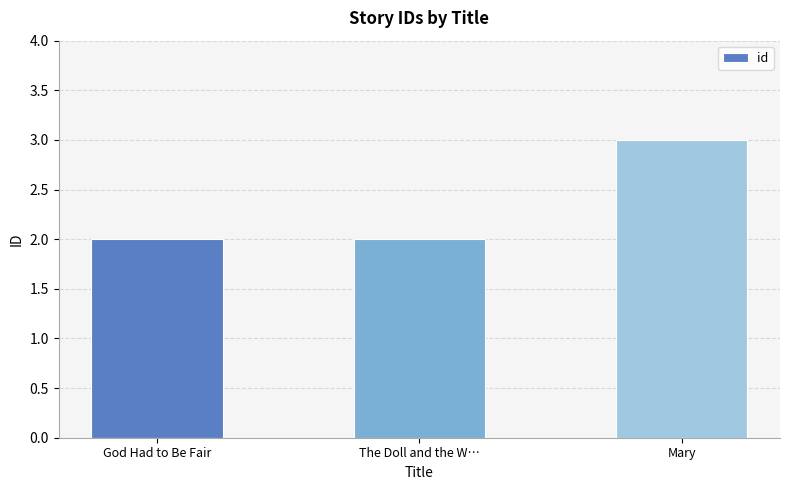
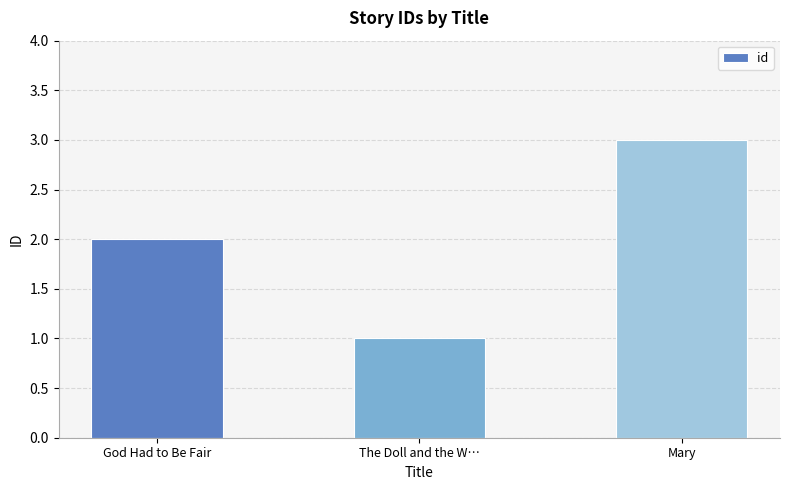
  {
    "God Had to Be Fair": 2,
-   "The Doll and the W…": 2,
+   "The Doll and the W…": 1,
    "Mary": 3
  }
